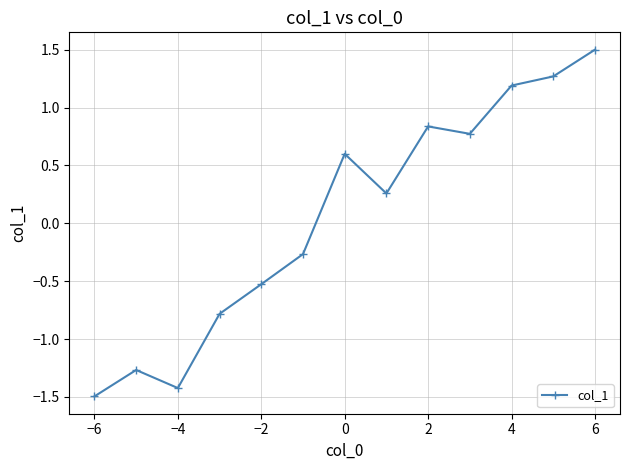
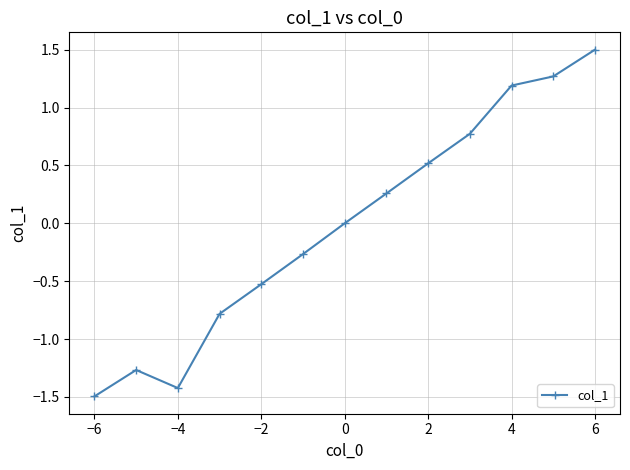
  {
    "−6": -1.50,
    "−4": -1.42,
    "−2": -0.53,
-   "0": 0.6,
-   "2": 0.84,
+   "0": 0.0,
+   "2": 0.52,
    "4": 1.19,
    "6": 1.50
  }
